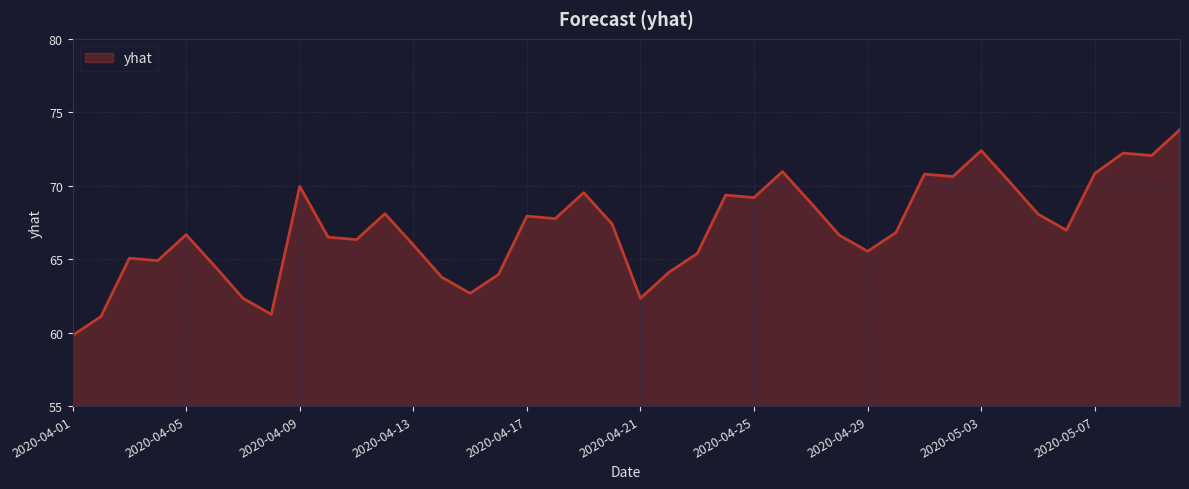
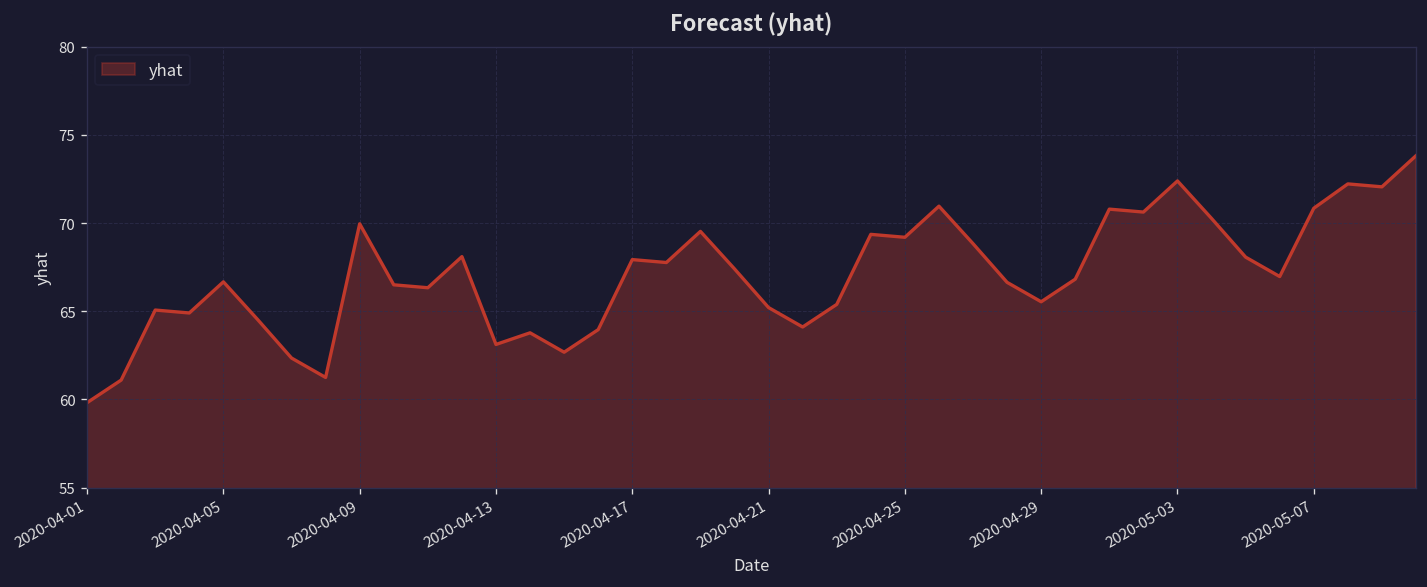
  {
    "2020-04-01": 59.8,
    "2020-04-05": 66.7,
    "2020-04-09": 70.0,
-   "2020-04-13": 66.0,
+   "2020-04-13": 63.1,
    "2020-04-17": 67.9,
-   "2020-04-21": 62.3,
+   "2020-04-21": 65.2,
    "2020-04-25": 69.2,
    "2020-04-29": 65.5,
    "2020-05-03": 72.4,
    "2020-05-07": 70.8
  }
